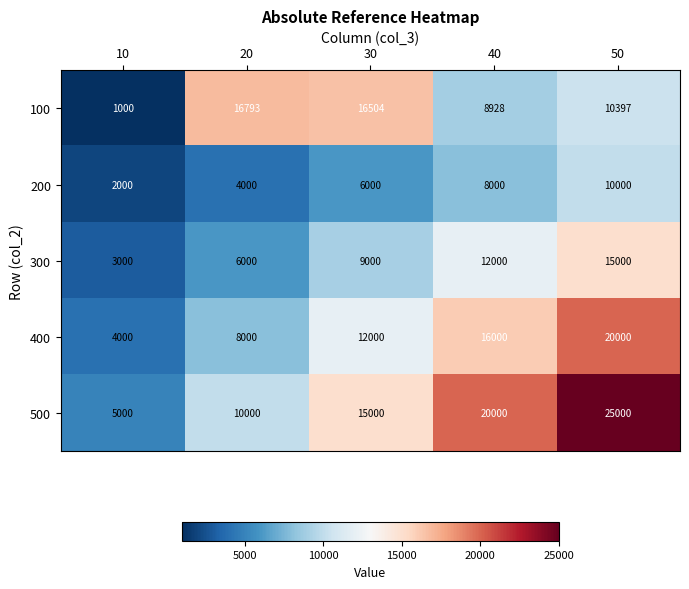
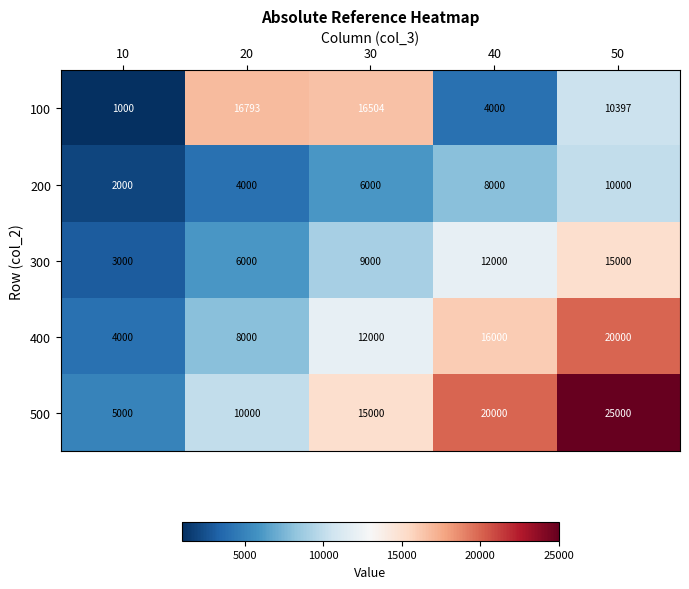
  {
    "100": {
      "10": 1000,
      "20": 16793,
      "30": 16504,
-     "40": 8928,
+     "40": 4000,
      "50": 10397
    },
    "200": {
      "10": 2000,
      "20": 4000,
      "30": 6000,
      "40": 8000,
      "50": 10000
    },
    "300": {
      "10": 3000,
      "20": 6000,
      "30": 9000,
      "40": 12000,
      "50": 15000
    },
    "400": {
      "10": 4000,
      "20": 8000,
      "30": 12000,
      "40": 16000,
      "50": 20000
    },
    "500": {
      "10": 5000,
      "20": 10000,
      "30": 15000,
      "40": 20000,
      "50": 25000
    }
  }
